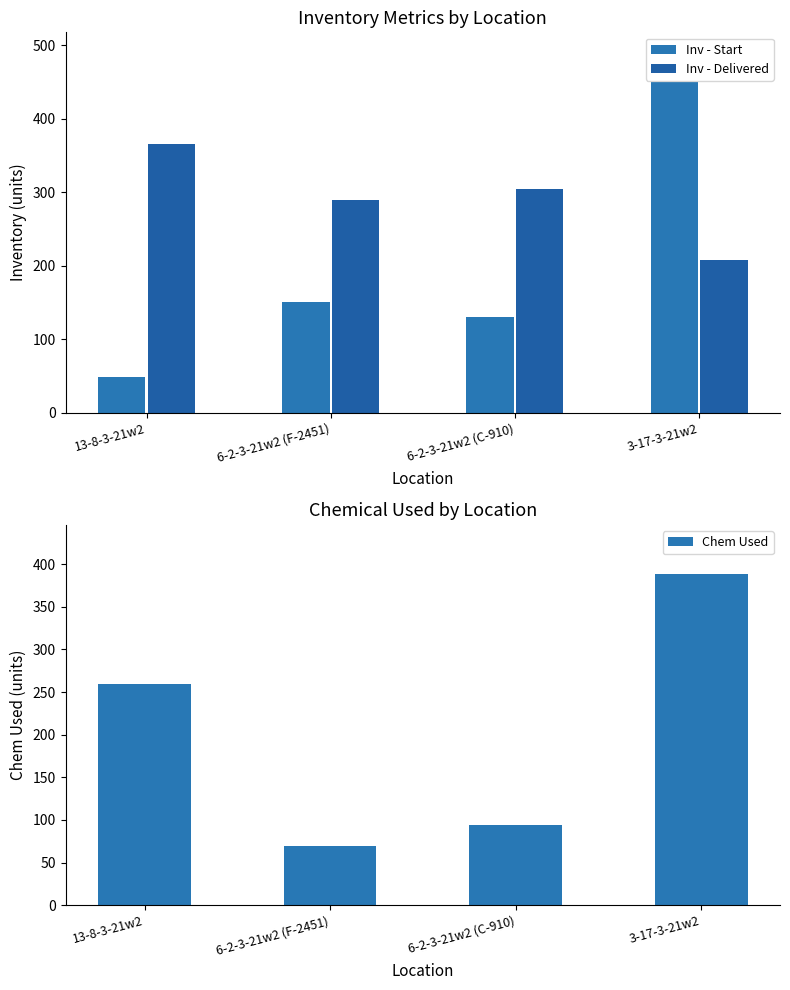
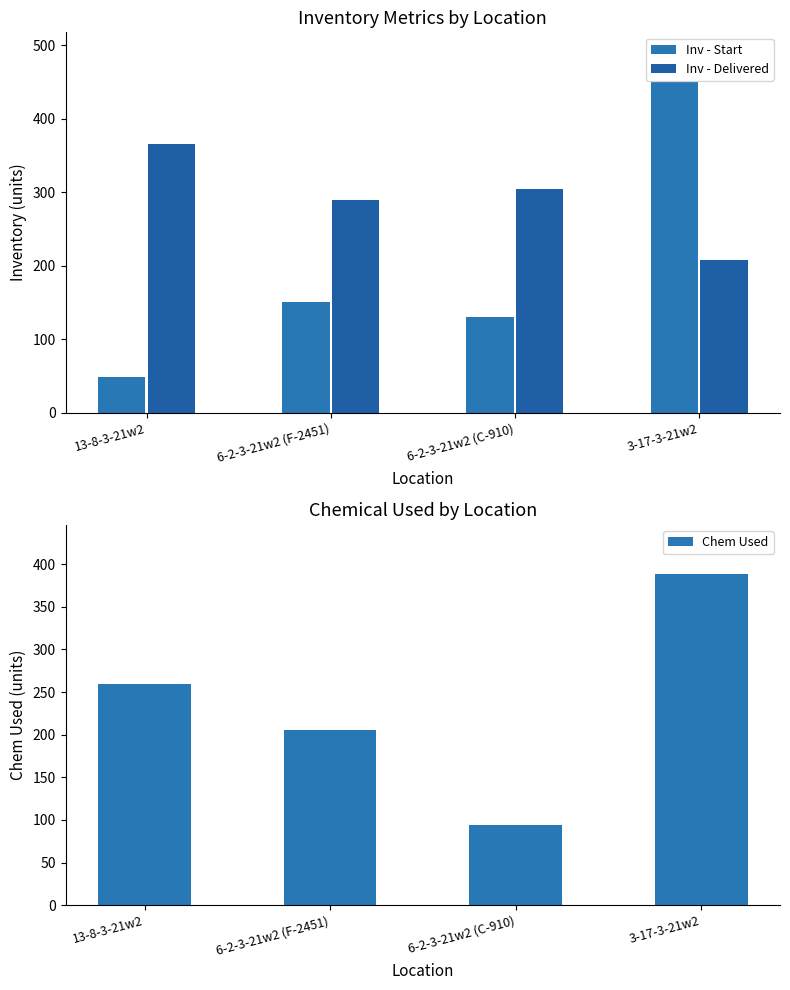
  {
    "Chemical Used by Location": {
      "13-8-3-21w2": 260,
-     "6-2-3-21w2 (F-2451)": 70,
+     "6-2-3-21w2 (F-2451)": 210,
      "6-2-3-21w2 (C-910)": 90,
      "3-17-3-21w2": 390
    }
  }
